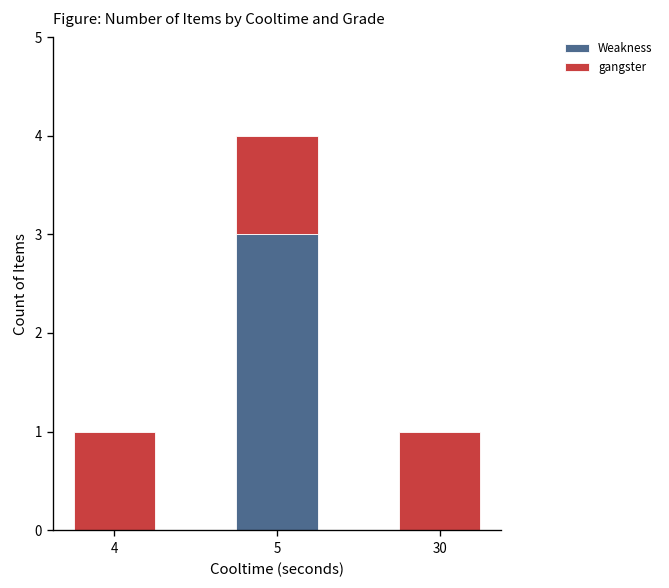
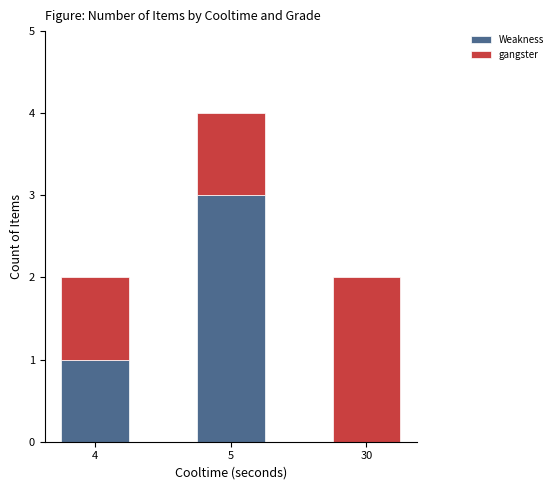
  {
    "Weakness": {
-     "4": 0,
+     "4": 1,
      "5": 3,
      "30": 0
    },
    "gangster": {
      "4": 1,
      "5": 1,
-     "30": 1
+     "30": 2
    }
  }
